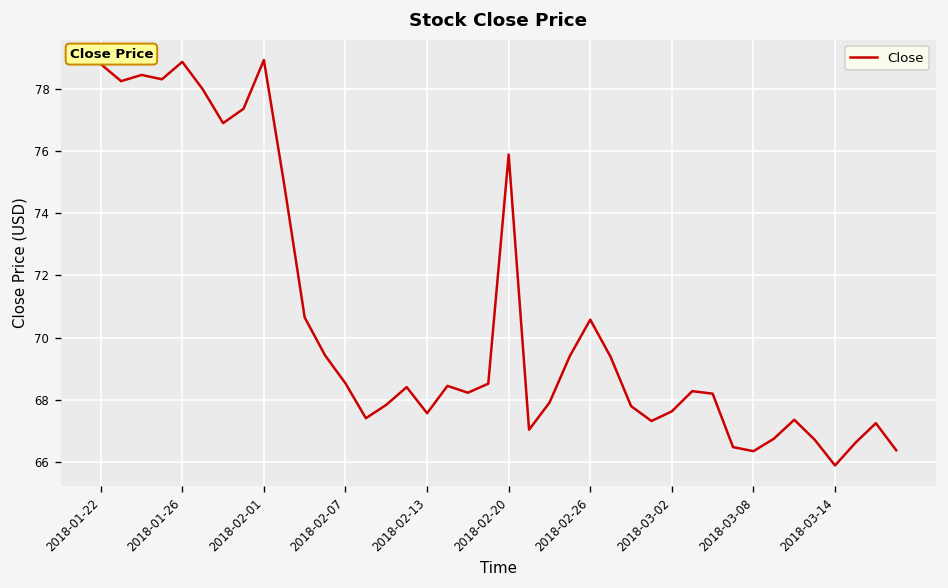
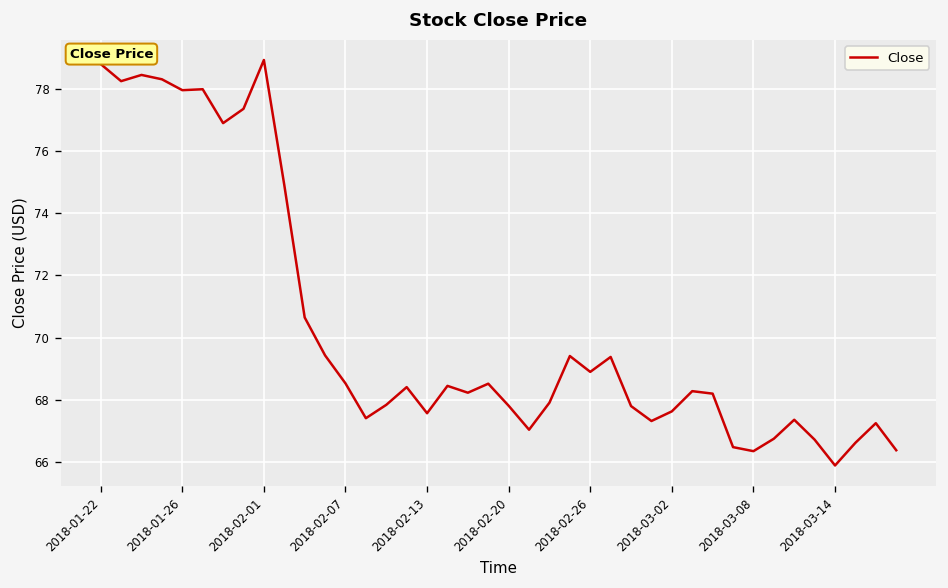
  {
    "2018-01-22": 78.8,
-   "2018-01-26": 78.9,
+   "2018-01-26": 78.0,
    "2018-02-01": 78.9,
    "2018-02-07": 68.5,
    "2018-02-13": 67.6,
-   "2018-02-20": 75.9,
-   "2018-02-26": 70.6,
+   "2018-02-20": 67.8,
+   "2018-02-26": 68.9,
    "2018-03-02": 67.6,
    "2018-03-08": 66.4,
    "2018-03-14": 65.9
  }
